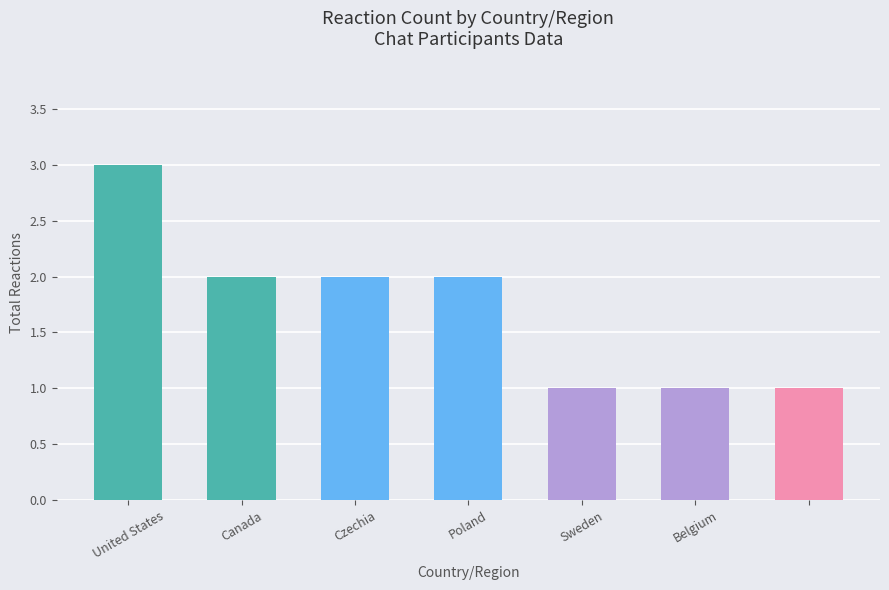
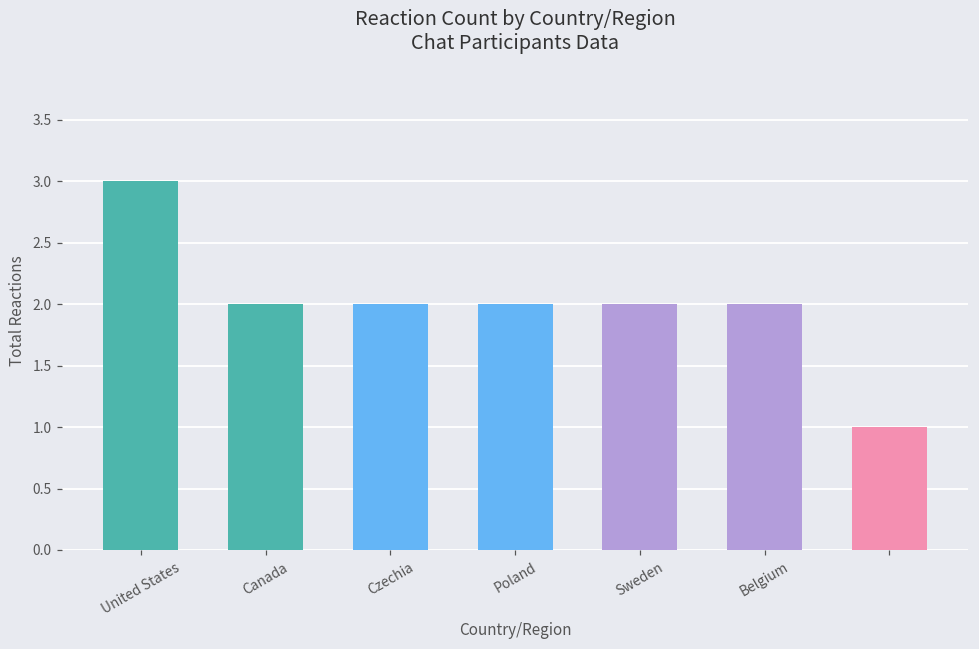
  {
    "United States": 3,
    "Canada": 2,
    "Czechia": 2,
    "Poland": 2,
-   "Sweden": 1,
-   "Belgium": 1
+   "Sweden": 2,
+   "Belgium": 2
  }
